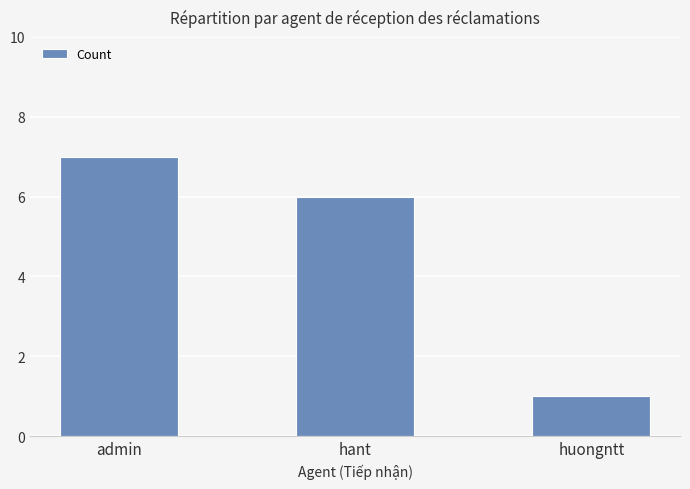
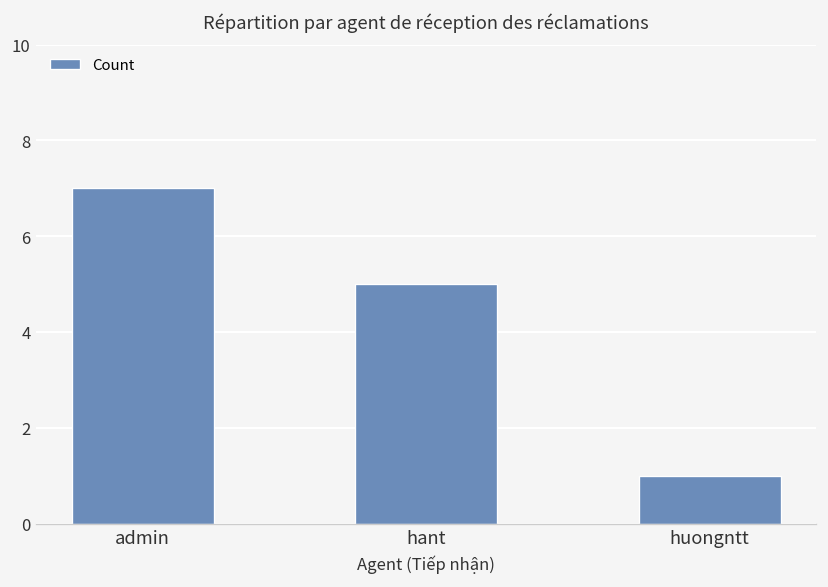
  {
    "admin": 7,
-   "hant": 6,
+   "hant": 5,
    "huongntt": 1
  }
